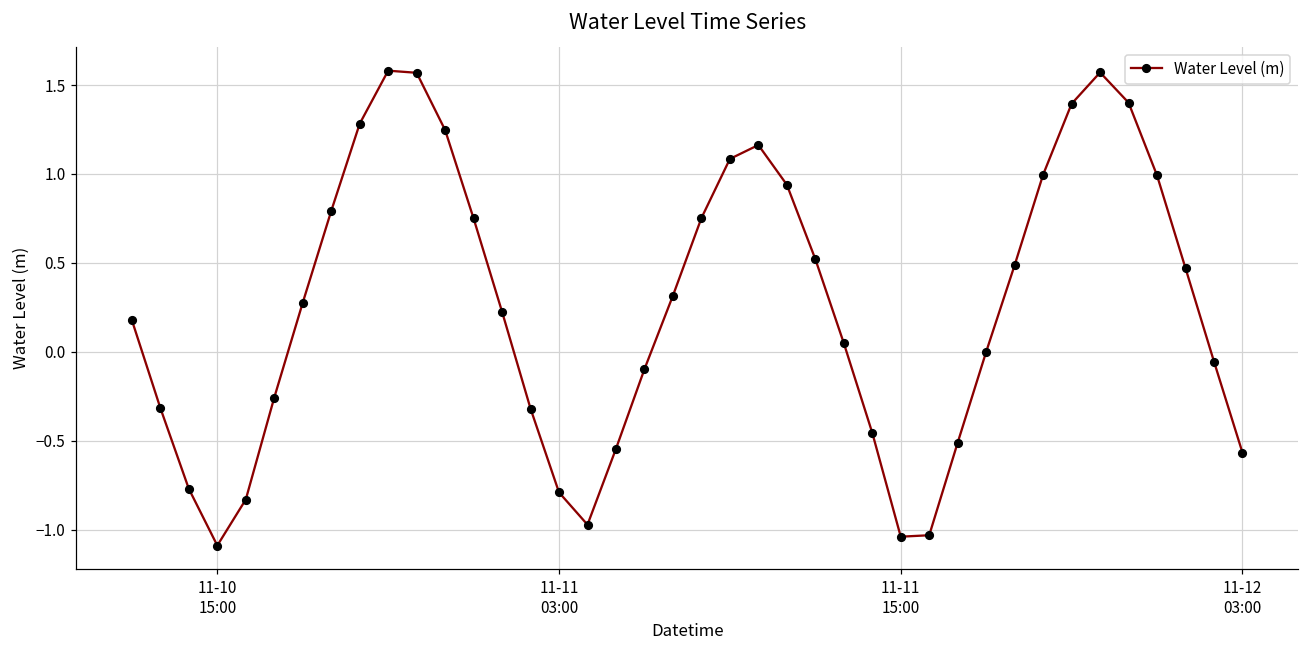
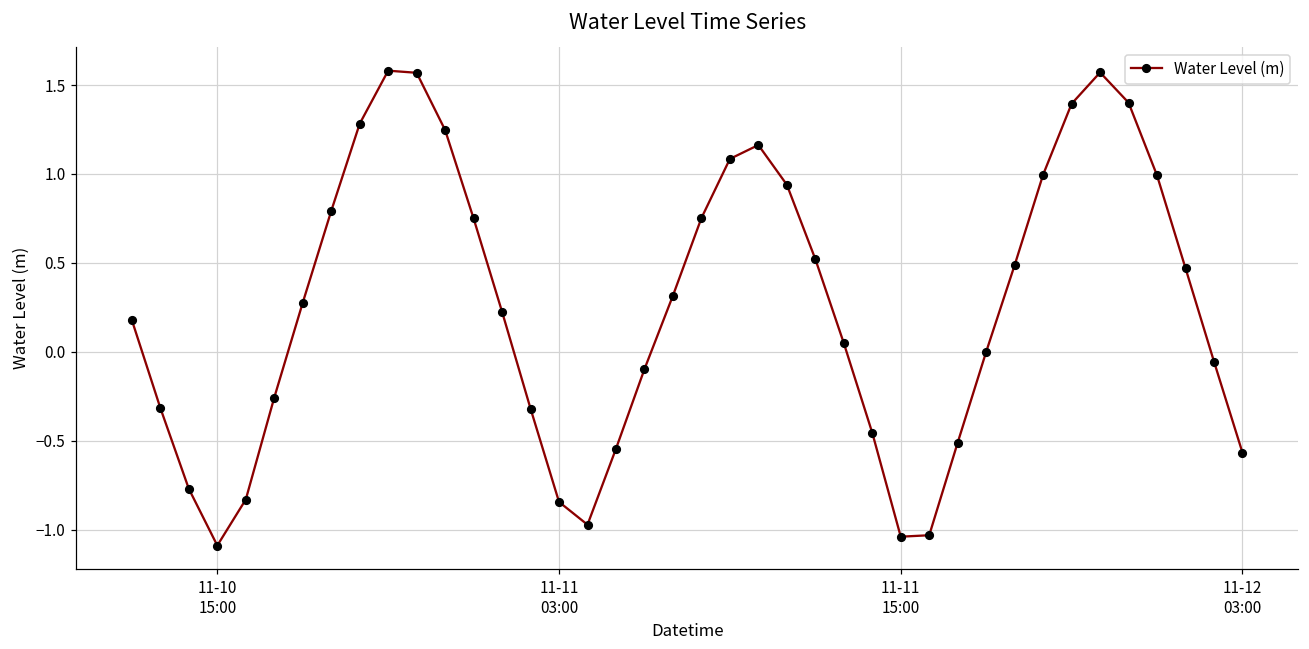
  {
    "11-10 15:00": -1.09,
-   "11-11 03:00": -0.79,
+   "11-11 03:00": -0.84,
    "11-11 15:00": -1.04,
    "11-12 03:00": -0.57
  }
